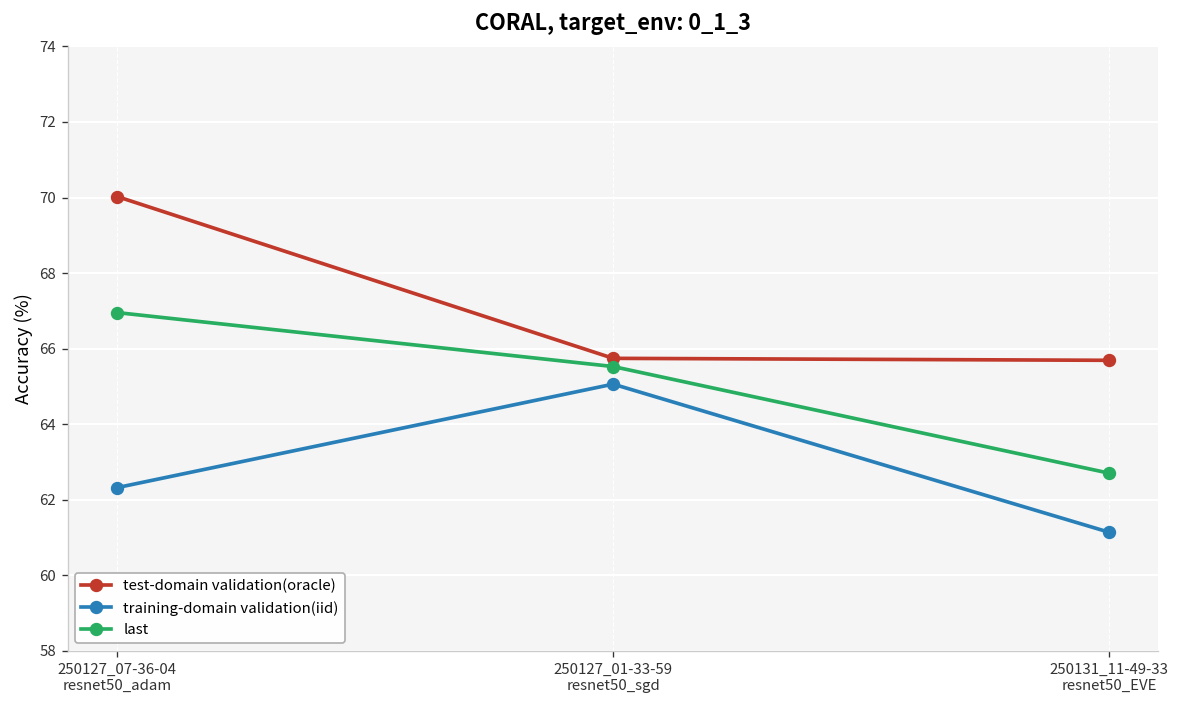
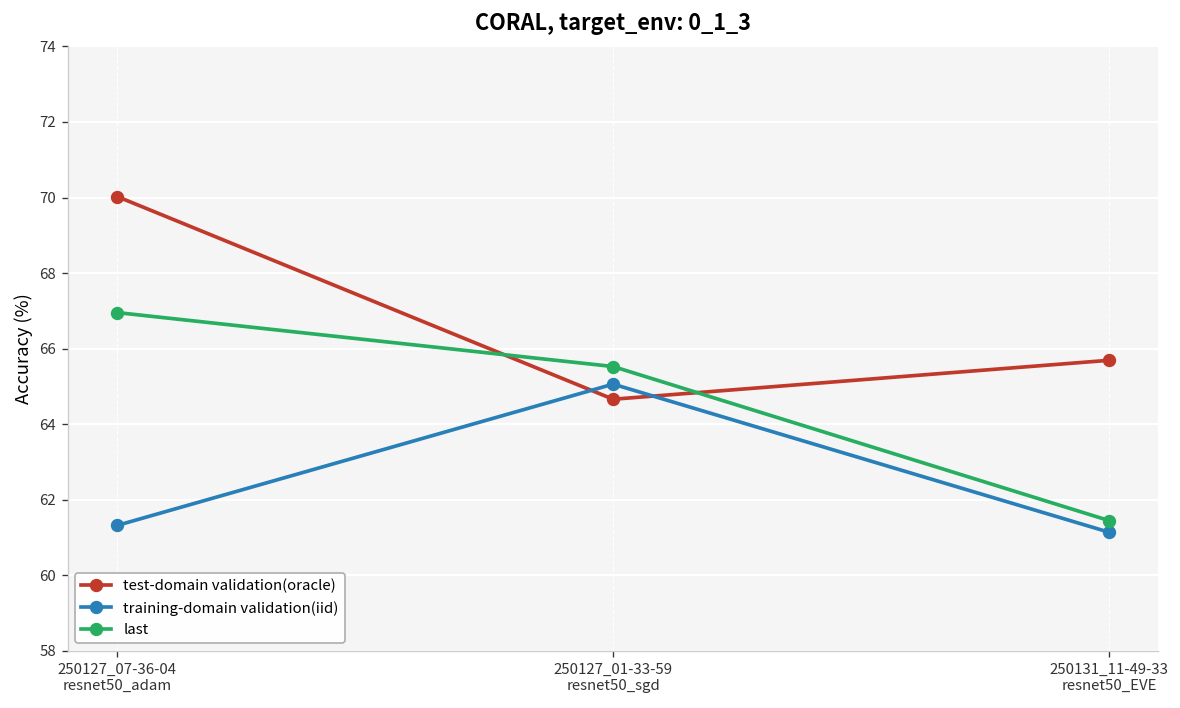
  {
    "test-domain validation(oracle)": {
      "250127_07-36-04 resnet50_adam": 70.0,
-     "250127_01-33-59 resnet50_sgd": 65.7,
+     "250127_01-33-59 resnet50_sgd": 64.7,
      "250131_11-49-33 resnet50_EVE": 65.7
    },
    "training-domain validation(iid)": {
-     "250127_07-36-04 resnet50_adam": 62.3,
+     "250127_07-36-04 resnet50_adam": 61.3,
      "250127_01-33-59 resnet50_sgd": 65.1,
      "250131_11-49-33 resnet50_EVE": 61.1
    },
    "last": {
      "250127_07-36-04 resnet50_adam": 67.0,
      "250127_01-33-59 resnet50_sgd": 65.5,
-     "250131_11-49-33 resnet50_EVE": 62.7
+     "250131_11-49-33 resnet50_EVE": 61.4
    }
  }
